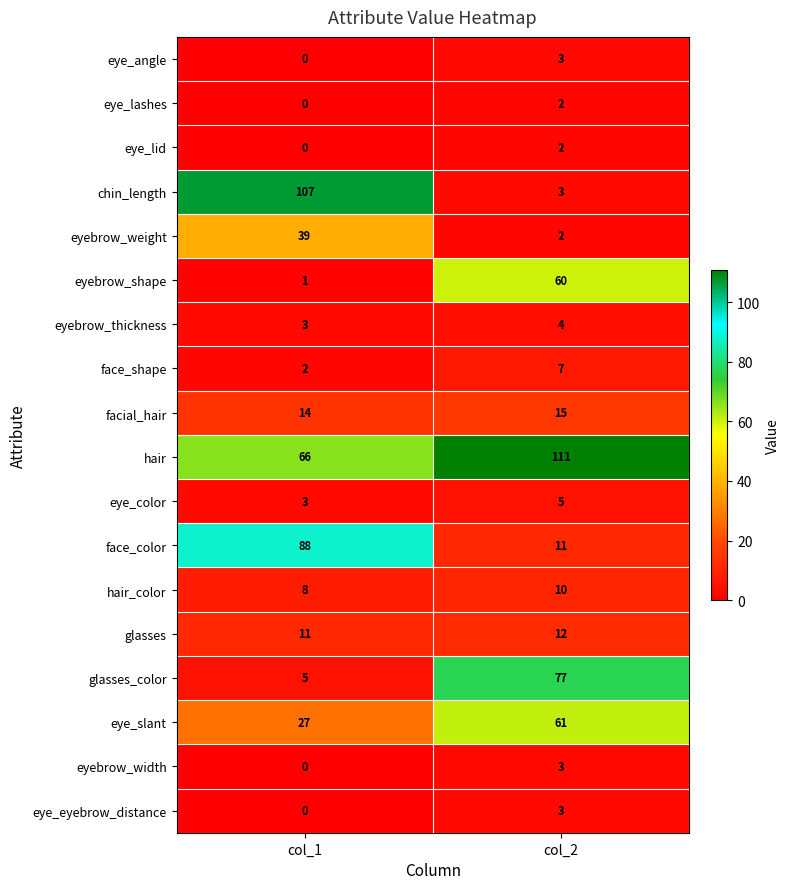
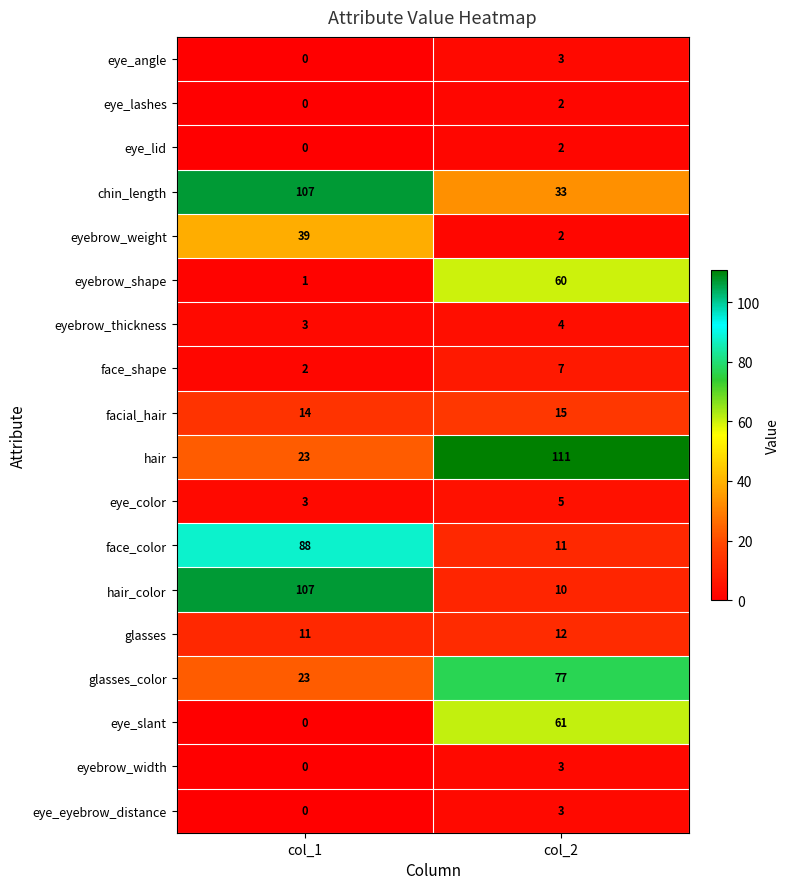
  {
    "eye_angle": {
      "col_1": 0,
      "col_2": 3
    },
    "eye_lashes": {
      "col_1": 0,
      "col_2": 2
    },
    "eye_lid": {
      "col_1": 0,
      "col_2": 2
    },
    "chin_length": {
      "col_1": 107,
-     "col_2": 3
+     "col_2": 33
    },
    "eyebrow_weight": {
      "col_1": 39,
      "col_2": 2
    },
    "eyebrow_shape": {
      "col_1": 1,
      "col_2": 60
    },
    "eyebrow_thickness": {
      "col_1": 3,
      "col_2": 4
    },
    "face_shape": {
      "col_1": 2,
      "col_2": 7
    },
    "facial_hair": {
      "col_1": 14,
      "col_2": 15
    },
    "hair": {
-     "col_1": 66,
+     "col_1": 23,
      "col_2": 111
    },
    "eye_color": {
      "col_1": 3,
      "col_2": 5
    },
    "face_color": {
      "col_1": 88,
      "col_2": 11
    },
    "hair_color": {
-     "col_1": 8,
+     "col_1": 107,
      "col_2": 10
    },
    "glasses": {
      "col_1": 11,
      "col_2": 12
    },
    "glasses_color": {
-     "col_1": 5,
+     "col_1": 23,
      "col_2": 77
    },
    "eye_slant": {
-     "col_1": 27,
+     "col_1": 0,
      "col_2": 61
    },
    "eyebrow_width": {
      "col_1": 0,
      "col_2": 3
    },
    "eye_eyebrow_distance": {
      "col_1": 0,
      "col_2": 3
    }
  }
